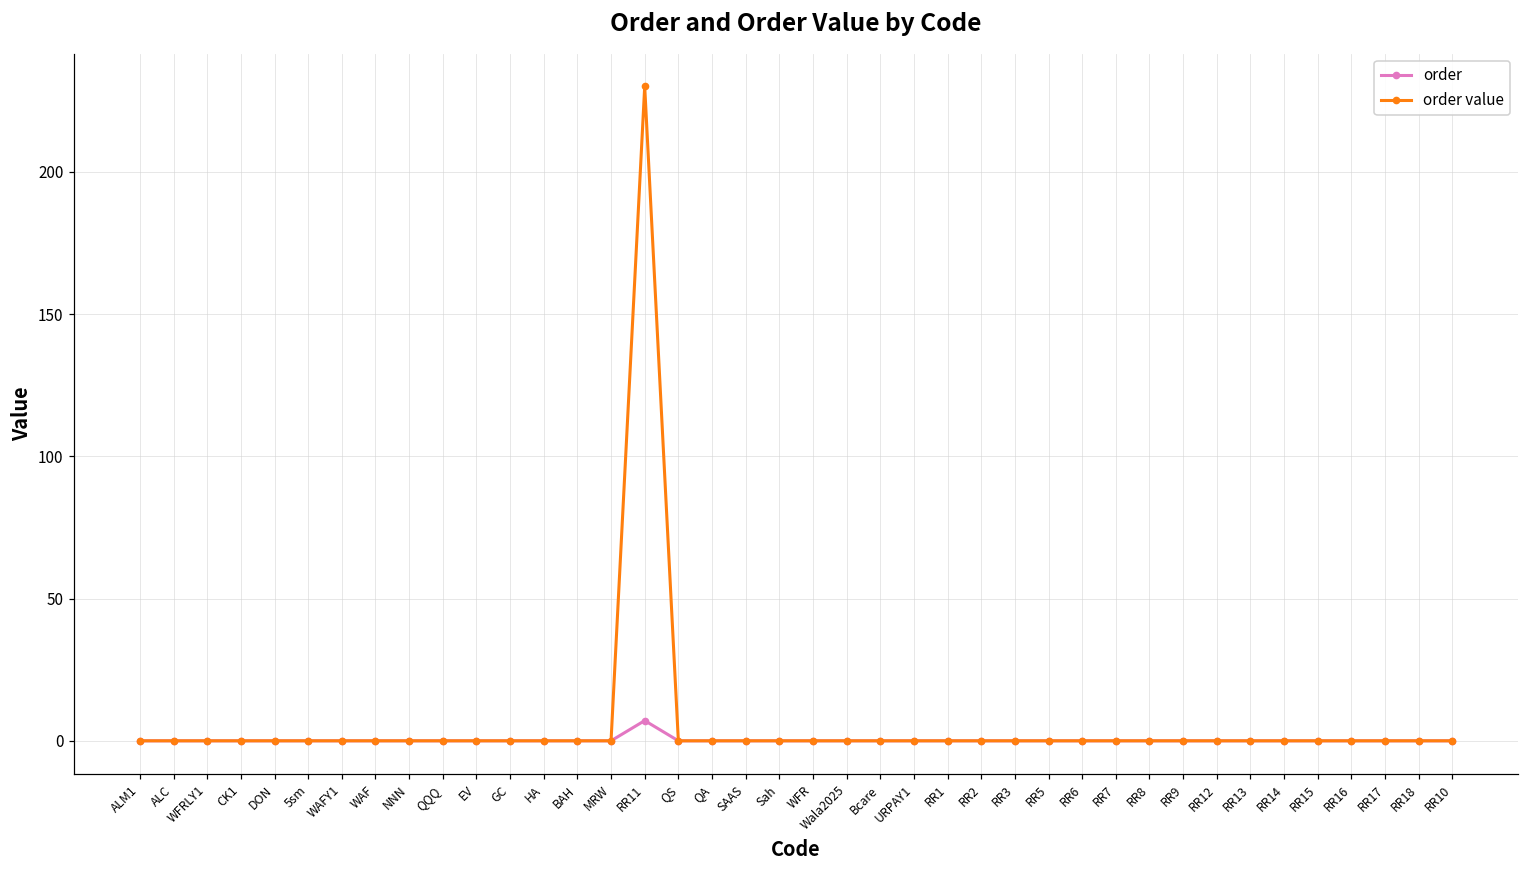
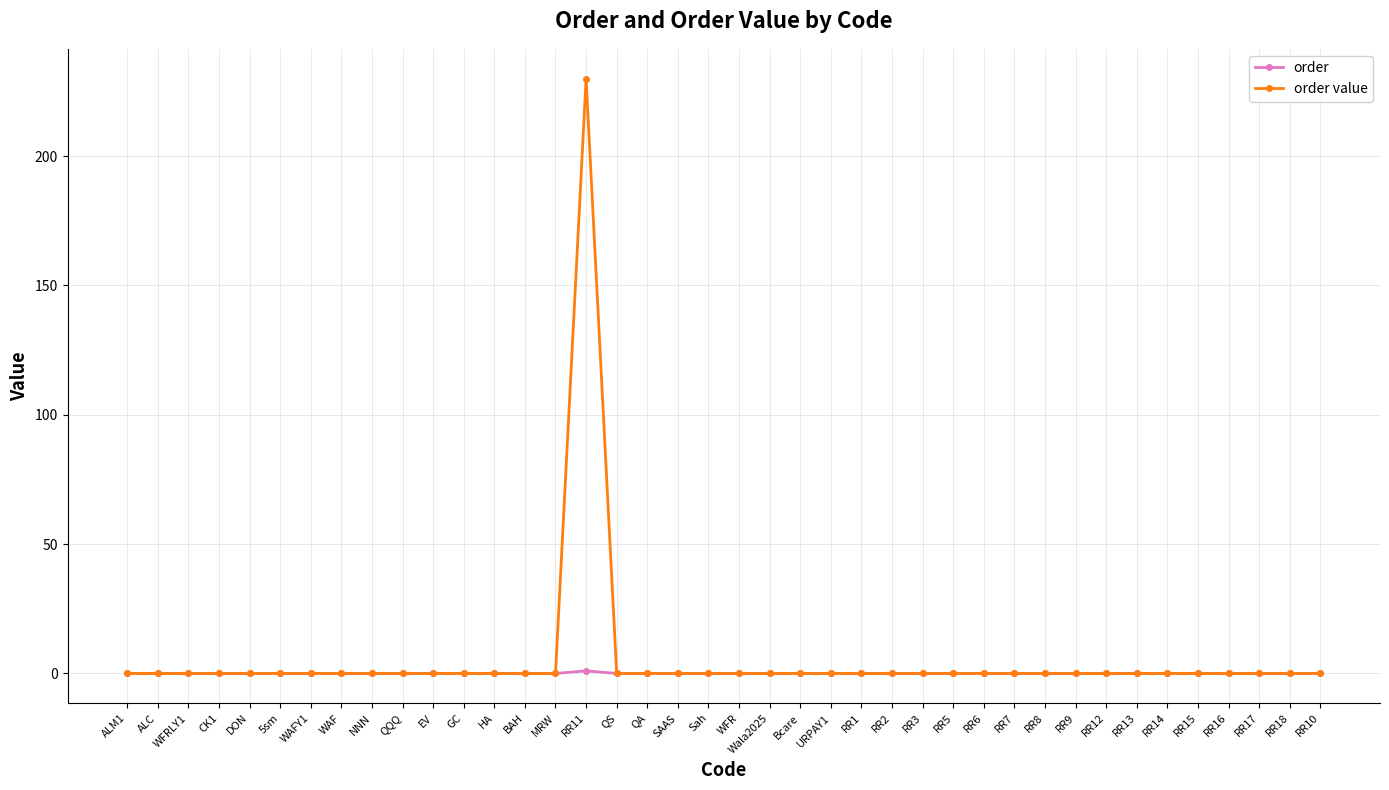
  {
    "order": {
-     "RR11": 7
+     "RR11": 1
    },
    "order value": {
      "RR11": 230
    }
  }
